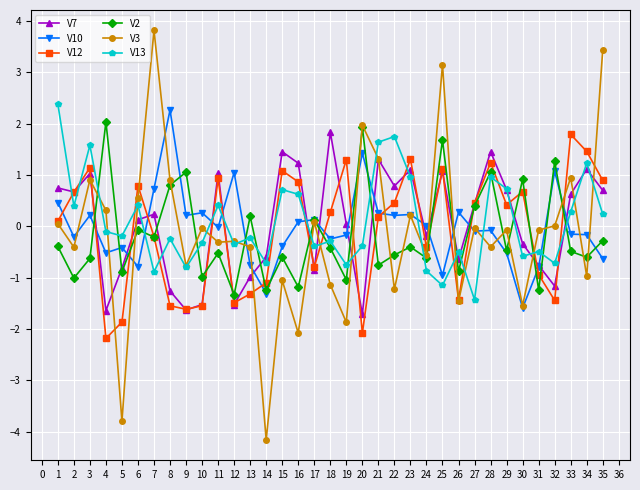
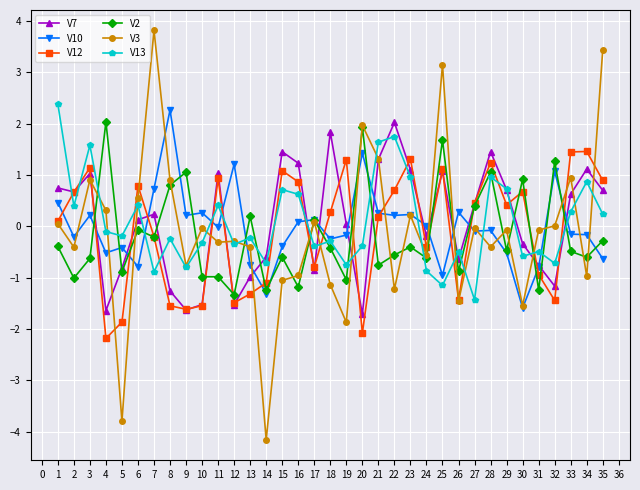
  {
    "V7": {
      "1": 0.7,
      "3": 1.0,
      "4": -1.6,
      "5": -0.8,
      "6": 0.1,
      "7": 0.2,
      "8": -1.3,
      "11": 1.0,
      "13": -1.0,
      "14": -0.6,
      "15": 1.5,
      "16": 1.2,
      "17": -0.8,
      "18": 1.8,
      "19": 0.0,
      "20": -1.7,
-     "22": 0.8,
+     "22": 2.0,
      "23": 1.1,
      "24": -0.2,
      "26": -0.6,
      "28": 1.5,
      "30": -0.3,
      "32": -1.2,
      "33": 0.6,
      "34": 1.1,
      "35": 0.7
    },
    "V10": {
      "1": 0.5,
      "2": -0.2,
      "3": 0.2,
      "4": -0.5,
      "5": -0.4,
      "6": -0.8,
      "7": 0.7,
      "8": 2.3,
      "9": 0.2,
      "10": 0.3,
      "11": 0.0,
-     "12": 1.0,
+     "12": 1.2,
      "13": -0.8,
      "14": -1.3,
      "15": -0.4,
      "16": 0.1,
      "19": -0.2,
      "20": 1.4,
      "21": 0.3,
      "22": 0.2,
      "24": 0.0,
      "25": -1.0,
      "26": 0.3,
      "27": -0.1,
      "28": -0.1,
      "29": -0.5,
      "32": 1.1,
      "33": -0.2,
      "34": -0.2,
      "35": -0.6
    },
    "V12": {
      "3": 1.1,
      "4": -2.2,
      "5": -1.9,
      "6": 0.8,
      "8": -1.5,
      "11": 0.9,
      "13": -1.3,
      "14": -1.1,
      "15": 1.1,
      "16": 0.9,
      "17": -0.8,
      "18": 0.3,
      "19": 1.3,
      "20": -2.1,
      "21": 0.2,
-     "22": 0.5,
+     "22": 0.7,
      "23": 1.3,
      "24": -0.4,
      "28": 1.2,
      "29": 0.4,
      "30": 0.7,
      "31": -0.9,
      "32": -1.4,
-     "33": 1.8,
+     "33": 1.4,
      "34": 1.5,
      "35": 0.9
    },
    "V2": {
      "1": -0.4,
      "2": -1.0,
      "3": -0.6,
      "4": 2.0,
      "5": -0.9,
      "6": -0.1,
      "8": 0.8,
      "9": 1.1,
      "10": -1.0,
-     "11": -0.5,
+     "11": -1.0,
      "12": -1.3,
      "13": 0.2,
      "14": -1.2,
      "15": -0.6,
      "16": -1.2,
      "18": -0.4,
      "19": -1.0,
      "21": -0.8,
      "22": -0.6,
      "23": -0.4,
      "24": -0.6,
      "25": 1.7,
      "26": -0.9,
      "28": 1.1,
      "29": -0.5,
      "30": 0.9,
      "31": -1.2,
      "32": 1.3,
      "33": -0.5,
      "34": -0.6,
      "35": -0.3
    },
    "V3": {
      "2": -0.4,
      "3": 0.9,
      "4": 0.3,
      "5": -3.8,
      "6": 0.5,
      "7": 3.8,
      "8": 0.9,
      "10": 0.0,
      "11": -0.3,
      "12": -0.3,
      "13": -0.4,
      "14": -4.2,
      "15": -1.1,
-     "16": -2.1,
+     "16": -1.0,
      "18": -1.1,
      "19": -1.9,
      "22": -1.2,
      "24": -0.6,
      "25": 3.2,
      "27": 0.0,
      "28": -0.4,
      "29": -0.1,
      "31": -0.1,
      "32": 0.0,
      "33": 0.9,
      "34": -1.0,
      "35": 3.4
    },
    "V13": {
      "1": 2.4,
      "2": 0.4,
      "3": 1.6,
      "4": -0.1,
      "5": -0.2,
      "6": 0.4,
      "7": -0.9,
      "8": -0.2,
      "10": -0.3,
      "11": 0.4,
      "12": -0.4,
      "13": -0.2,
      "14": -0.7,
      "15": 0.7,
      "16": 0.6,
      "17": -0.4,
      "19": -0.8,
      "20": -0.4,
      "21": 1.6,
      "22": 1.7,
      "23": 1.0,
      "24": -0.9,
      "25": -1.2,
      "26": -0.5,
      "27": -1.4,
      "28": 1.0,
      "30": -0.6,
      "31": -0.5,
      "32": -0.7,
      "33": 0.3,
-     "34": 1.2,
+     "34": 0.9,
      "35": 0.2
    }
  }
